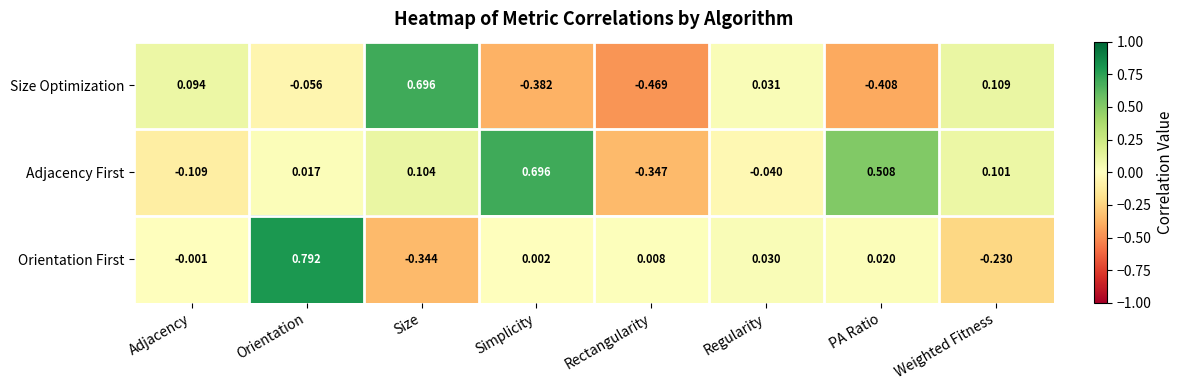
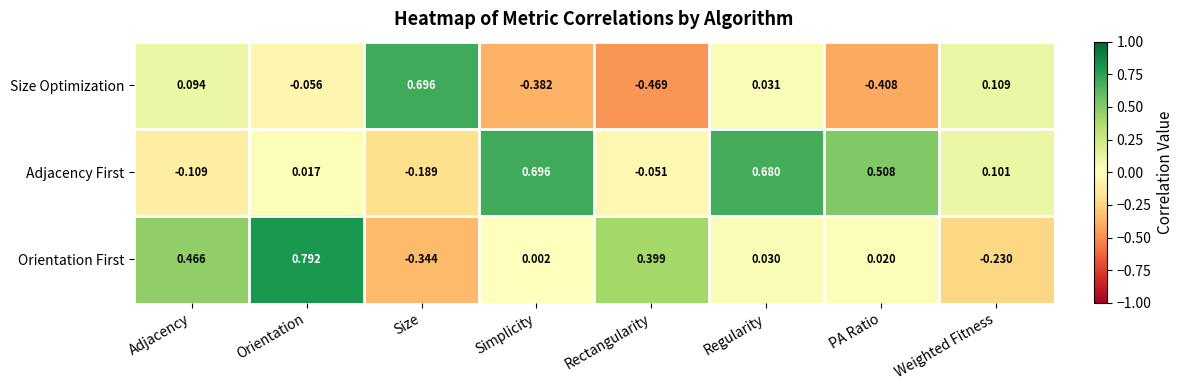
  {
    "Size Optimization": {
      "Adjacency": 0.094,
      "Orientation": -0.056,
      "Size": 0.696,
      "Simplicity": -0.382,
      "Rectangularity": -0.469,
      "Regularity": 0.031,
      "PA Ratio": -0.408,
      "Weighted Fitness": 0.109
    },
    "Adjacency First": {
      "Adjacency": -0.109,
      "Orientation": 0.017,
-     "Size": 0.104,
+     "Size": -0.189,
      "Simplicity": 0.696,
-     "Rectangularity": -0.347,
-     "Regularity": -0.040,
+     "Rectangularity": -0.051,
+     "Regularity": 0.680,
      "PA Ratio": 0.508,
      "Weighted Fitness": 0.101
    },
    "Orientation First": {
-     "Adjacency": -0.001,
+     "Adjacency": 0.466,
      "Orientation": 0.792,
      "Size": -0.344,
      "Simplicity": 0.002,
-     "Rectangularity": 0.008,
+     "Rectangularity": 0.399,
      "Regularity": 0.030,
      "PA Ratio": 0.020,
      "Weighted Fitness": -0.230
    }
  }
